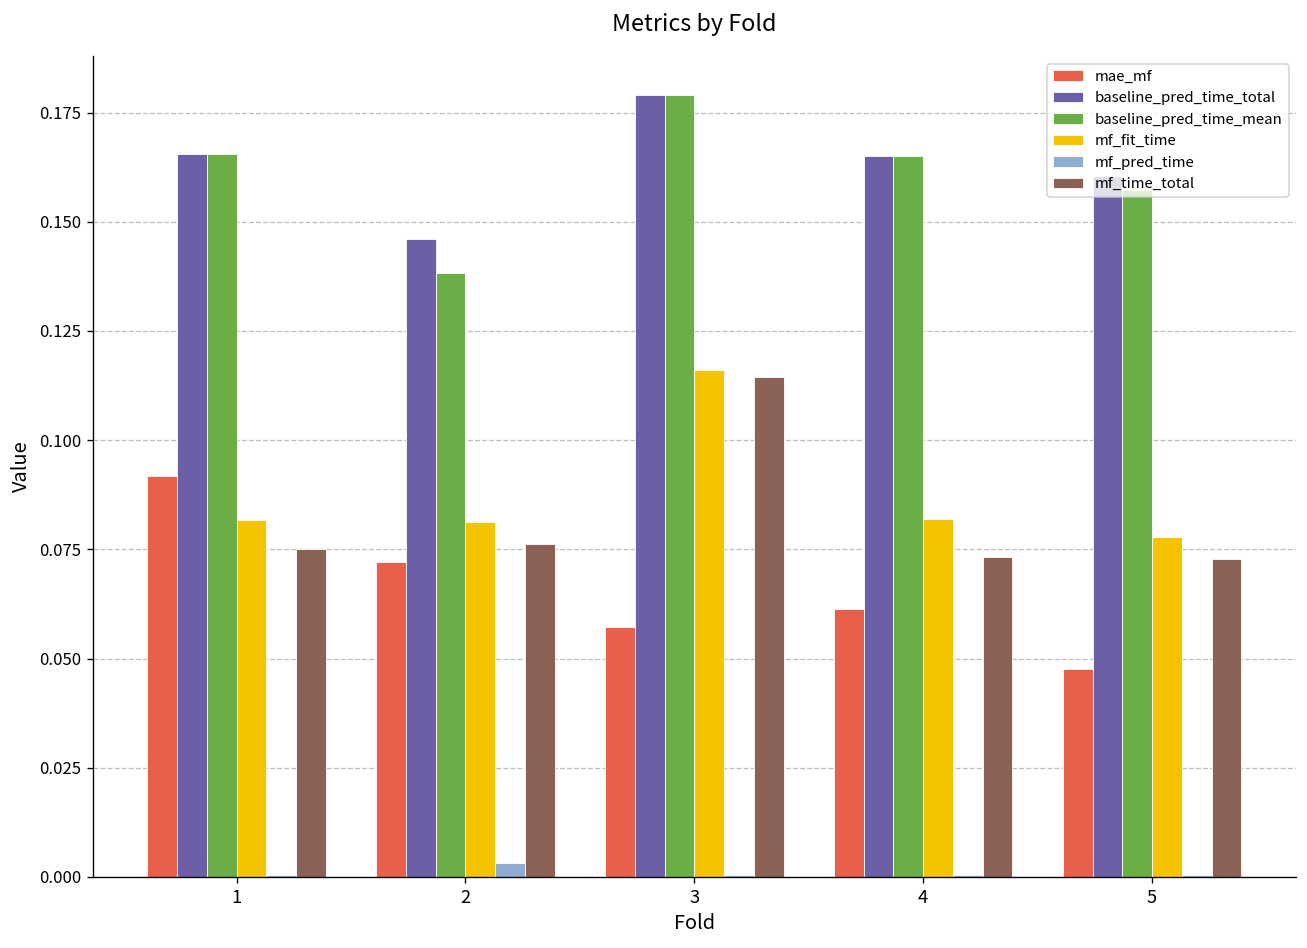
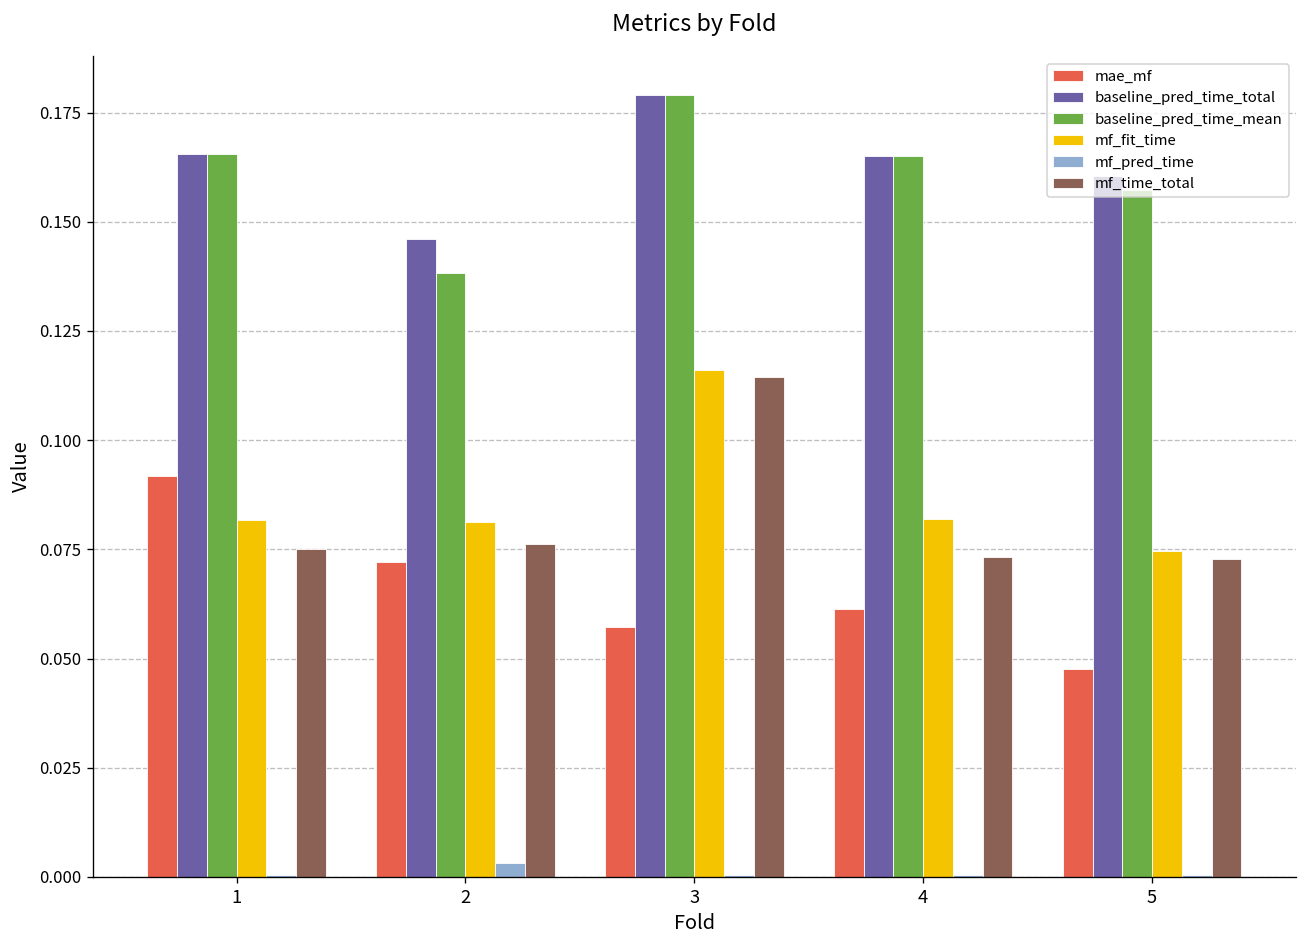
  {
    "mae_mf": {
      "1": 0.092,
      "2": 0.072,
      "3": 0.057,
      "4": 0.061,
      "5": 0.048
    },
    "baseline_pred_time_total": {
      "1": 0.166,
      "2": 0.146,
      "3": 0.179,
      "4": 0.165
    },
    "baseline_pred_time_mean": {
      "1": 0.166,
      "2": 0.138,
      "3": 0.179,
      "4": 0.165
    },
    "mf_fit_time": {
      "1": 0.082,
      "2": 0.081,
      "3": 0.116,
      "4": 0.082,
-     "5": 0.078
+     "5": 0.075
    },
    "mf_pred_time": {
      "2": 0.003
    },
    "mf_time_total": {
      "1": 0.075,
      "2": 0.076,
      "3": 0.114,
      "4": 0.073,
      "5": 0.073
    }
  }
